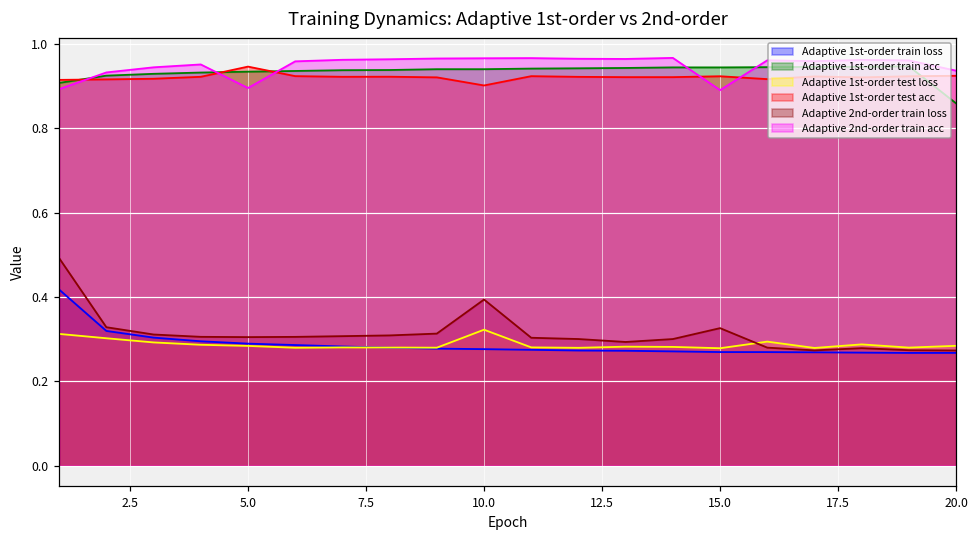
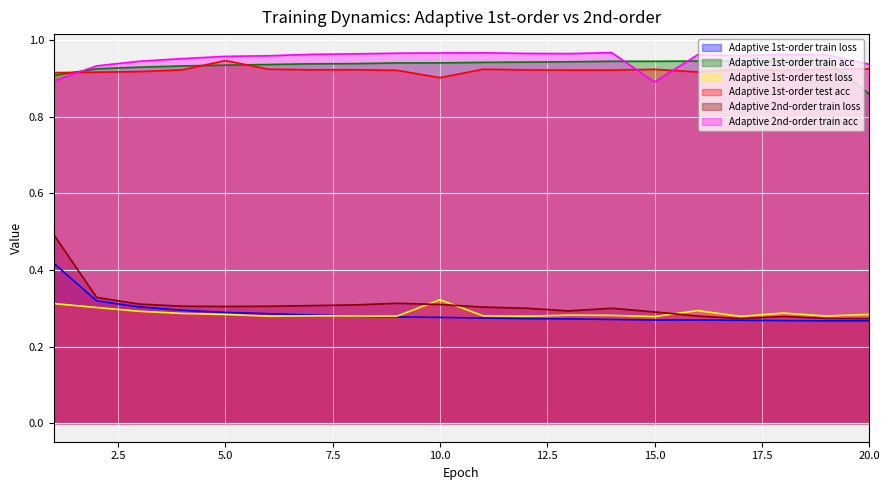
  {
    "Adaptive 1st-order train loss": {
      "10.0": 0.28,
      "15.0": 0.27
    },
    "Adaptive 1st-order train acc": {
      "5.0": 0.93,
      "10.0": 0.94,
      "15.0": 0.94,
      "20.0": 0.86
    },
    "Adaptive 1st-order test loss": {
      "10.0": 0.32,
      "15.0": 0.28,
      "20.0": 0.28
    },
    "Adaptive 1st-order test acc": {
      "5.0": 0.95,
      "10.0": 0.90,
      "15.0": 0.92,
      "20.0": 0.92
    },
    "Adaptive 2nd-order train loss": {
      "5.0": 0.30,
-     "10.0": 0.39,
-     "15.0": 0.33
+     "10.0": 0.31,
+     "15.0": 0.29
    },
    "Adaptive 2nd-order train acc": {
-     "5.0": 0.90,
+     "5.0": 0.96,
      "10.0": 0.97,
      "15.0": 0.89,
      "20.0": 0.94
    }
  }
